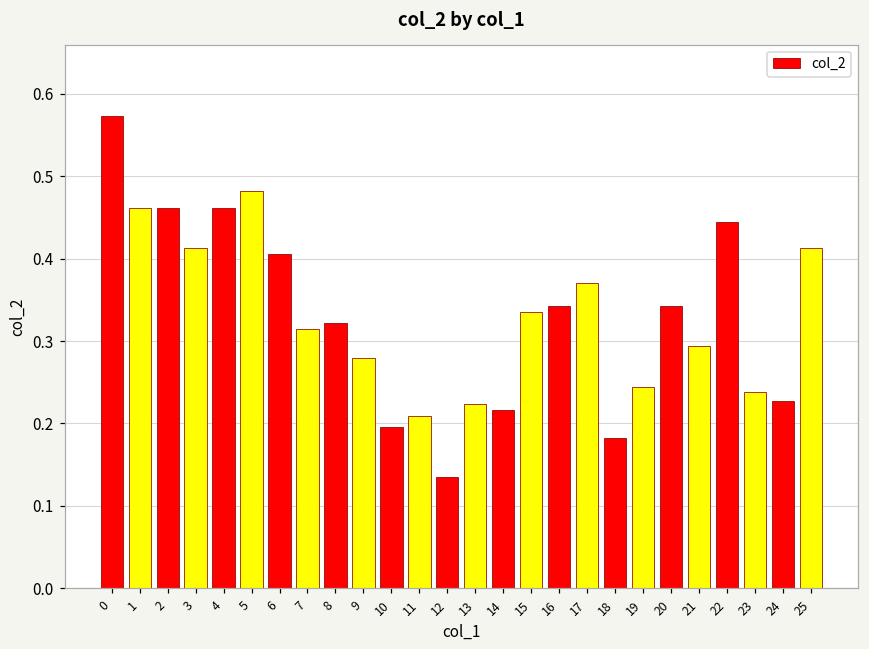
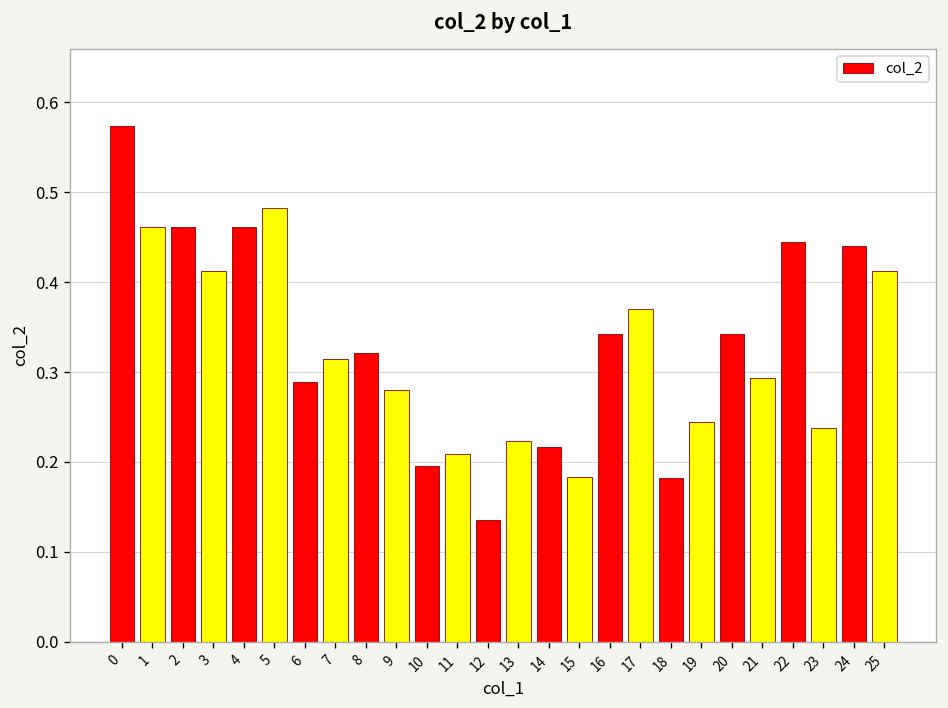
  {
    "0": 0.57,
    "1": 0.46,
    "2": 0.46,
    "3": 0.41,
    "4": 0.46,
    "5": 0.48,
-   "6": 0.41,
+   "6": 0.29,
    "7": 0.31,
    "8": 0.32,
    "9": 0.28,
    "10": 0.20,
    "11": 0.21,
    "12": 0.13,
    "13": 0.22,
    "14": 0.22,
-   "15": 0.34,
+   "15": 0.18,
    "16": 0.34,
    "17": 0.37,
    "18": 0.18,
    "19": 0.24,
    "20": 0.34,
    "21": 0.29,
    "22": 0.44,
    "23": 0.24,
-   "24": 0.23,
+   "24": 0.44,
    "25": 0.41
  }
